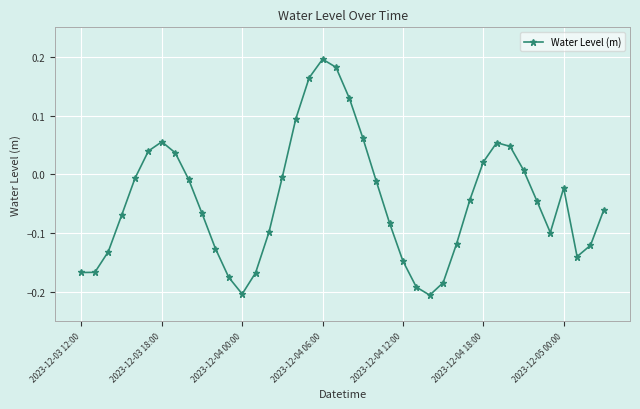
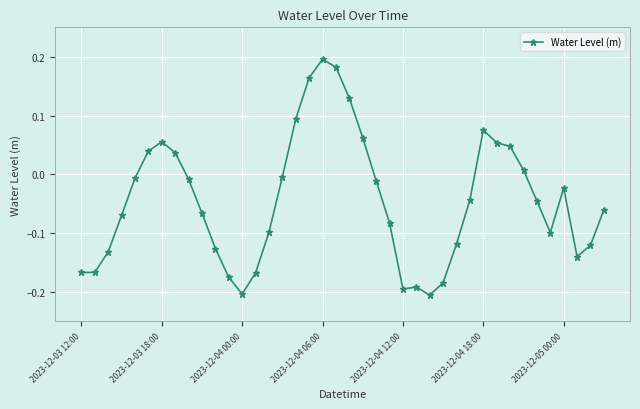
  {
    "2023-12-03 12:00": -0.17,
    "2023-12-03 18:00": 0.06,
    "2023-12-04 00:00": -0.20,
    "2023-12-04 06:00": 0.20,
-   "2023-12-04 12:00": -0.15,
-   "2023-12-04 18:00": 0.02,
+   "2023-12-04 12:00": -0.19,
+   "2023-12-04 18:00": 0.08,
    "2023-12-05 00:00": -0.02
  }
